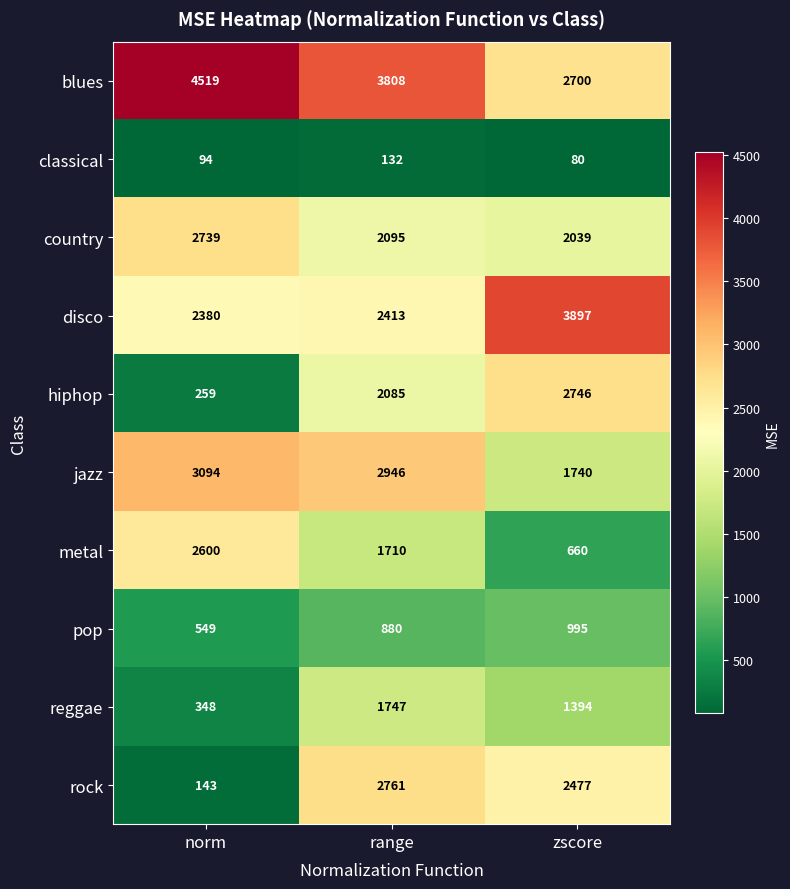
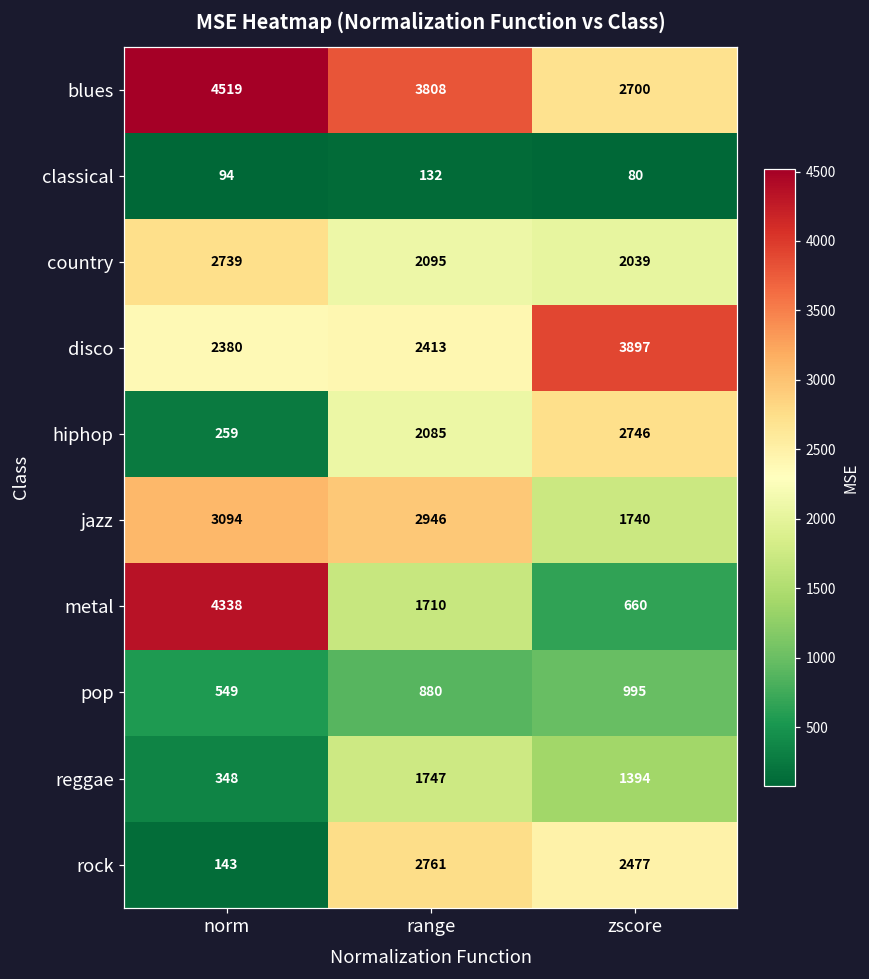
  {
    "blues": {
      "norm": 4519,
      "range": 3808,
      "zscore": 2700
    },
    "classical": {
      "norm": 94,
      "range": 132,
      "zscore": 80
    },
    "country": {
      "norm": 2739,
      "range": 2095,
      "zscore": 2039
    },
    "disco": {
      "norm": 2380,
      "range": 2413,
      "zscore": 3897
    },
    "hiphop": {
      "norm": 259,
      "range": 2085,
      "zscore": 2746
    },
    "jazz": {
      "norm": 3094,
      "range": 2946,
      "zscore": 1740
    },
    "metal": {
-     "norm": 2600,
+     "norm": 4338,
      "range": 1710,
      "zscore": 660
    },
    "pop": {
      "norm": 549,
      "range": 880,
      "zscore": 995
    },
    "reggae": {
      "norm": 348,
      "range": 1747,
      "zscore": 1394
    },
    "rock": {
      "norm": 143,
      "range": 2761,
      "zscore": 2477
    }
  }
